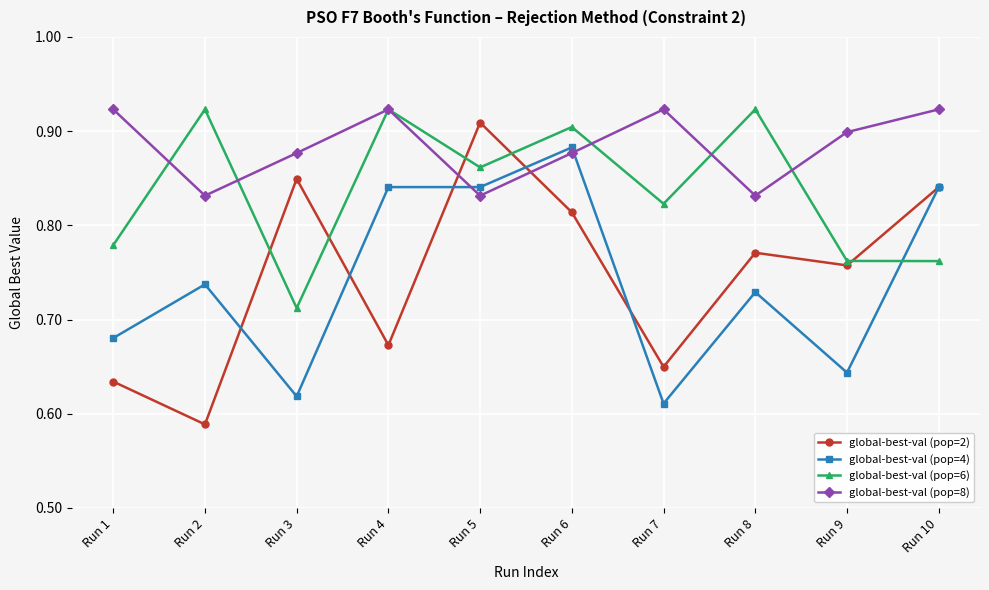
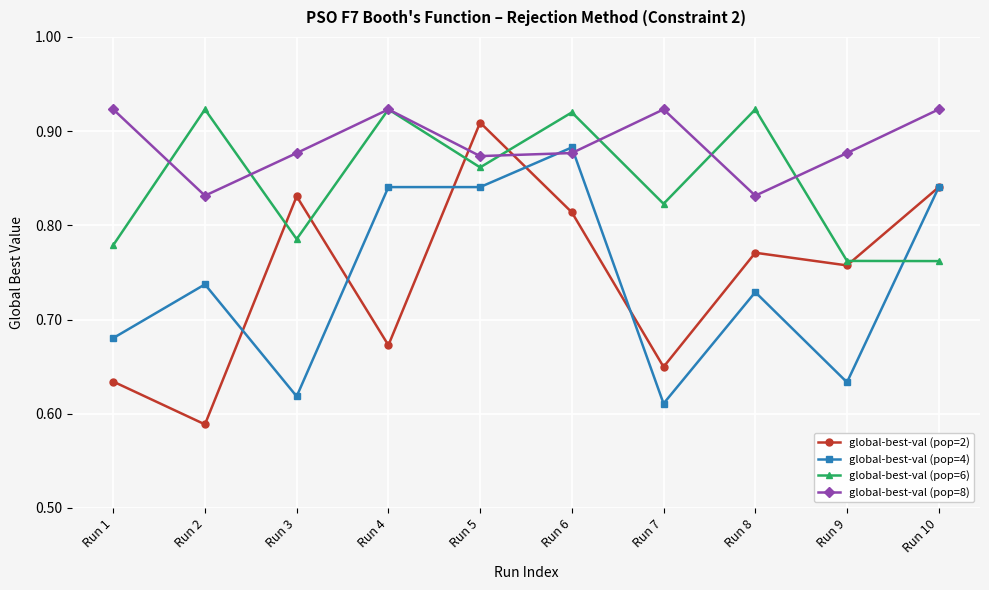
  {
    "global-best-val (pop=2)": {
      "Run 1": 0.63,
      "Run 2": 0.59,
-     "Run 3": 0.85,
+     "Run 3": 0.83,
      "Run 4": 0.67,
      "Run 5": 0.91,
      "Run 6": 0.81,
      "Run 7": 0.65,
      "Run 8": 0.77,
      "Run 9": 0.76
    },
    "global-best-val (pop=4)": {
      "Run 1": 0.68,
      "Run 2": 0.74,
      "Run 3": 0.62,
      "Run 4": 0.84,
      "Run 5": 0.84,
      "Run 6": 0.88,
      "Run 7": 0.61,
      "Run 8": 0.73,
-     "Run 9": 0.64
+     "Run 9": 0.63
    },
    "global-best-val (pop=6)": {
      "Run 1": 0.78,
      "Run 2": 0.92,
-     "Run 3": 0.71,
+     "Run 3": 0.79,
      "Run 5": 0.86,
-     "Run 6": 0.90,
+     "Run 6": 0.92,
      "Run 7": 0.82,
      "Run 8": 0.92,
      "Run 9": 0.76,
      "Run 10": 0.76
    },
    "global-best-val (pop=8)": {
      "Run 1": 0.92,
      "Run 2": 0.83,
      "Run 3": 0.88,
-     "Run 5": 0.83,
+     "Run 5": 0.87,
      "Run 6": 0.88,
      "Run 7": 0.92,
      "Run 8": 0.83,
-     "Run 9": 0.90,
+     "Run 9": 0.88,
      "Run 10": 0.92
    }
  }
